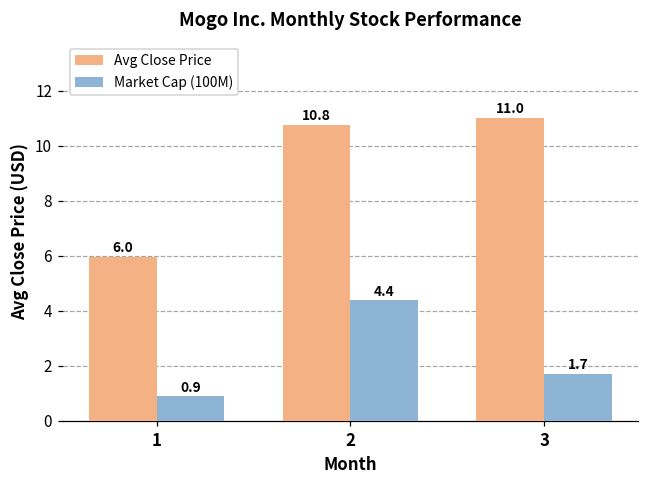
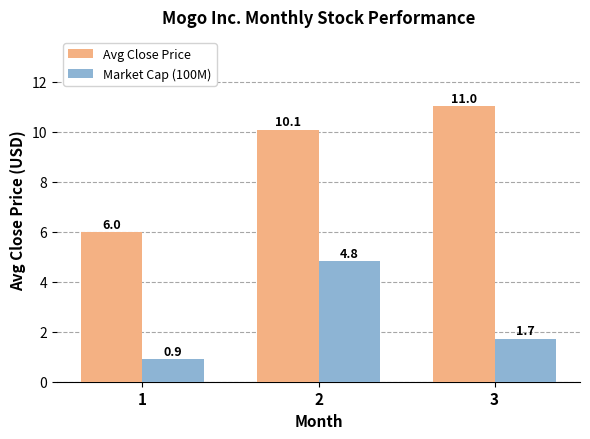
  {
    "Avg Close Price": {
      "1": 6.0,
-     "2": 10.8,
+     "2": 10.1,
      "3": 11.0
    },
    "Market Cap (100M)": {
      "1": 0.9,
-     "2": 4.4,
+     "2": 4.8,
      "3": 1.7
    }
  }
